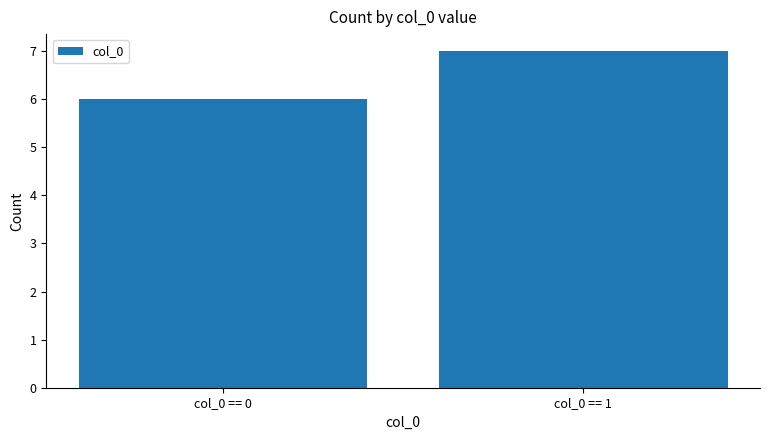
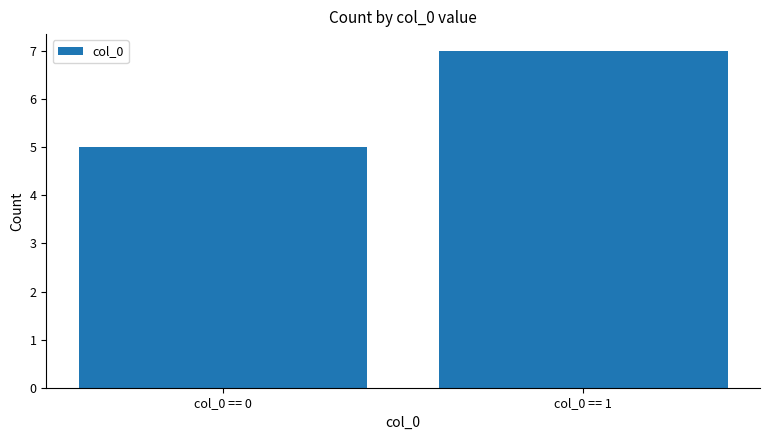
  {
-   "col_0 == 0": 6,
+   "col_0 == 0": 5,
    "col_0 == 1": 7
  }
